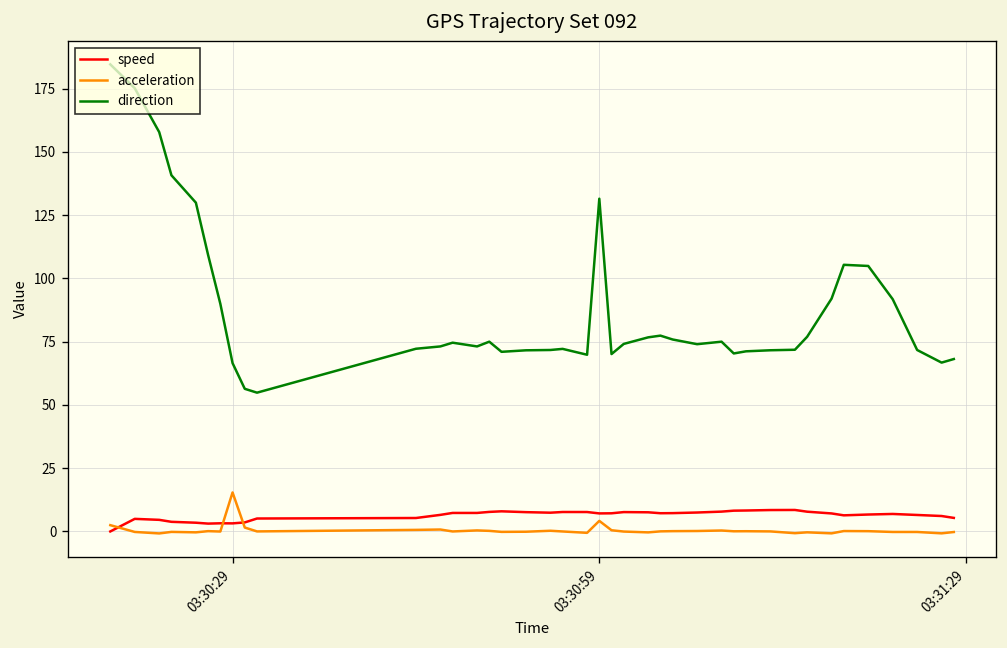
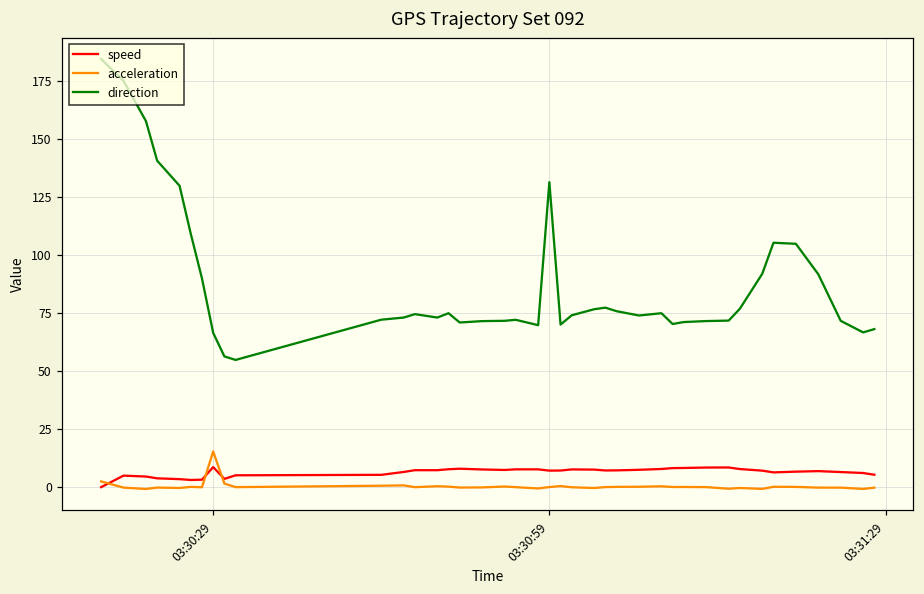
  {
    "speed": {
-     "03:30:29": 3,
+     "03:30:29": 9,
      "03:30:59": 7
    },
    "acceleration": {
      "03:30:29": 15,
-     "03:30:59": 4
+     "03:30:59": 0
    },
    "direction": {
      "03:30:29": 67,
      "03:30:59": 132
    }
  }
